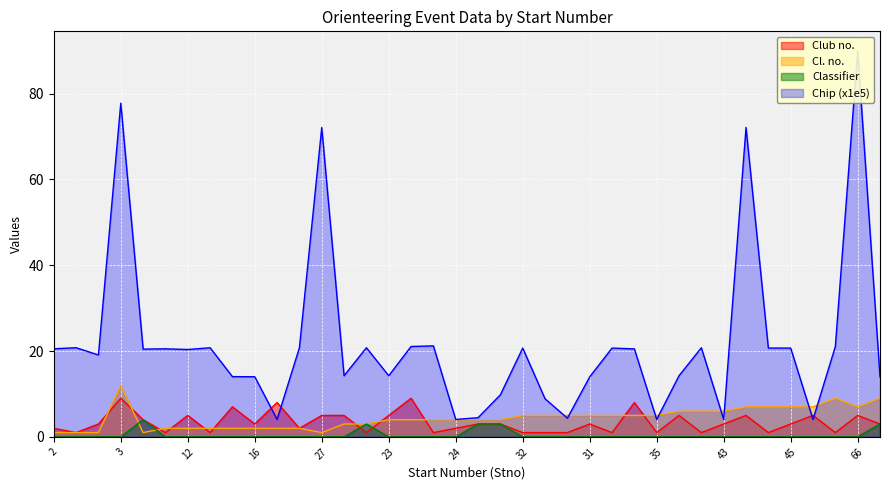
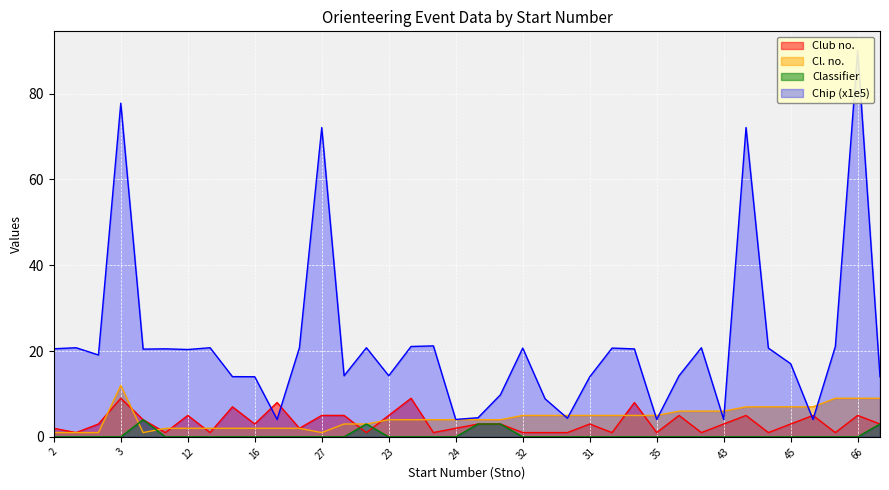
  {
    "Club no.": {
      "3": 9,
      "12": 5,
      "27": 5,
      "24": 2,
      "43": 3,
      "45": 3,
      "66": 5
    },
    "Cl. no.": {
      "3": 12,
      "12": 2,
      "27": 1,
      "43": 6,
      "45": 7,
-     "66": 7
+     "66": 9
    },
    "Classifier": {
      "3": 0,
      "12": 0,
      "27": 0,
      "24": 0,
      "43": 0,
      "45": 0,
      "66": 0
    },
    "Chip (x1e5)": {
      "3": 78,
      "12": 20,
      "27": 72,
      "43": 4,
-     "45": 21
+     "45": 17
    }
  }
